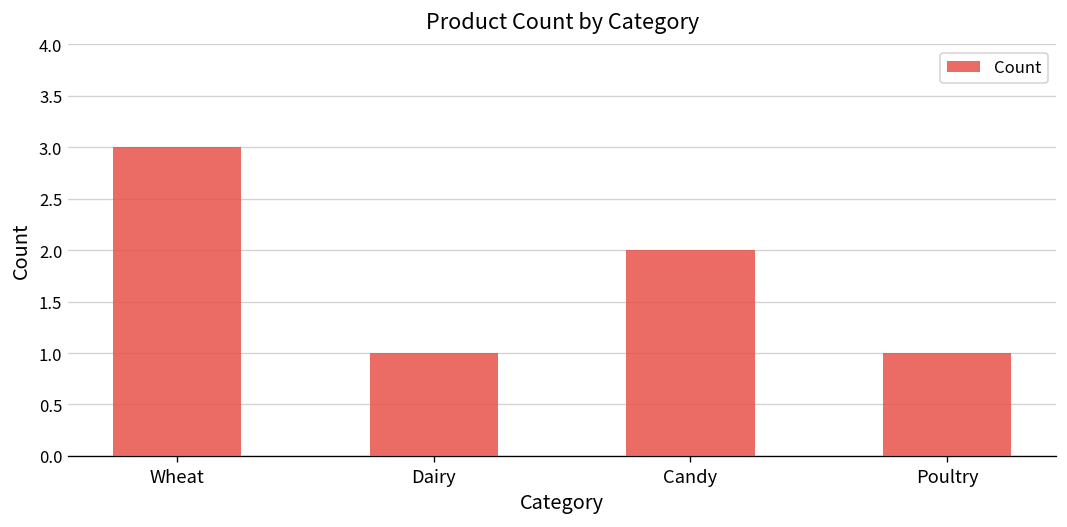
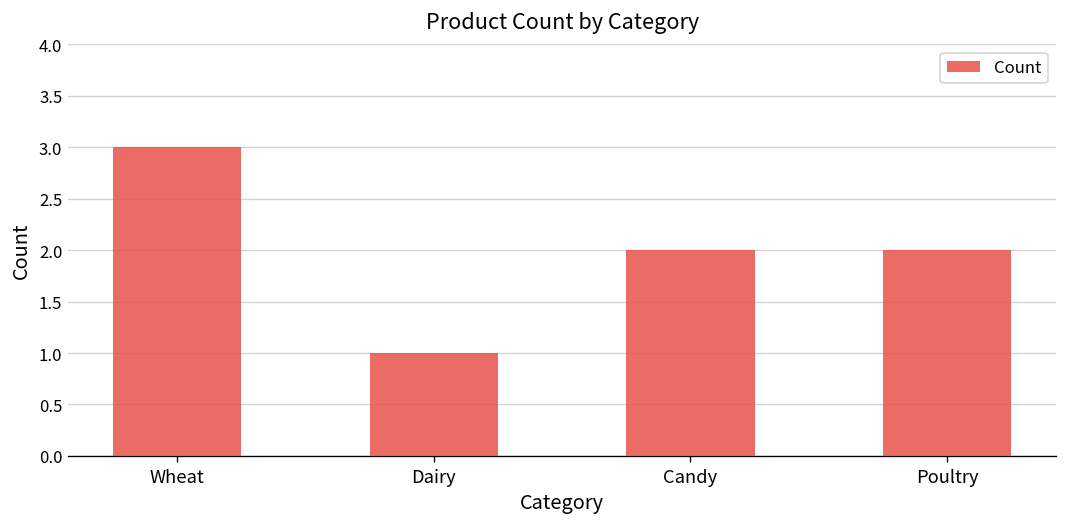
  {
    "Wheat": 3,
    "Dairy": 1,
    "Candy": 2,
-   "Poultry": 1
+   "Poultry": 2
  }
